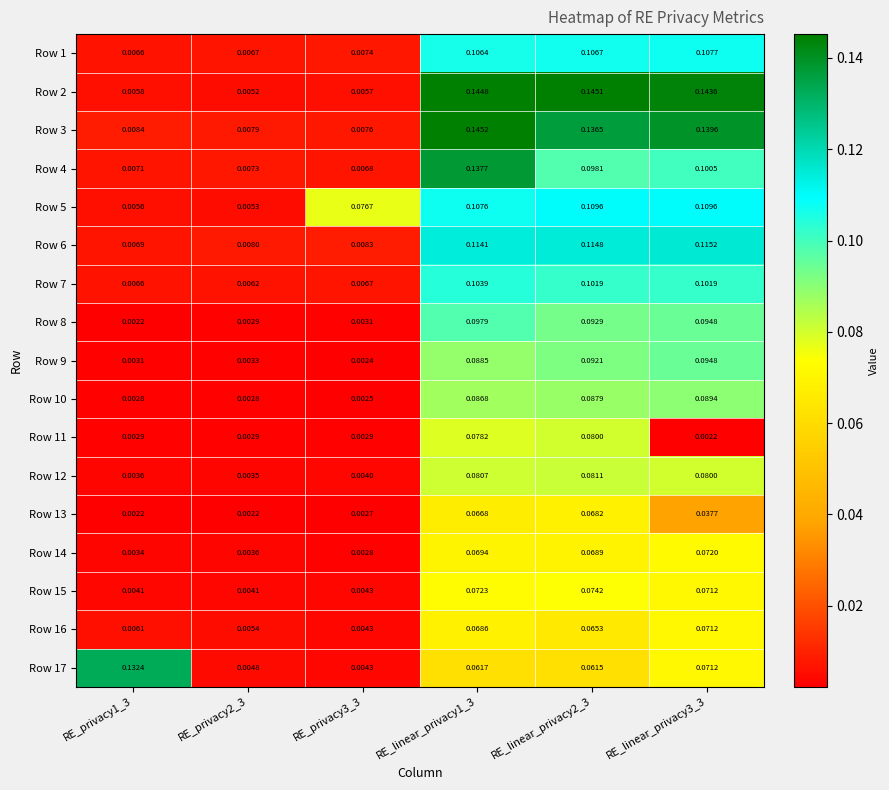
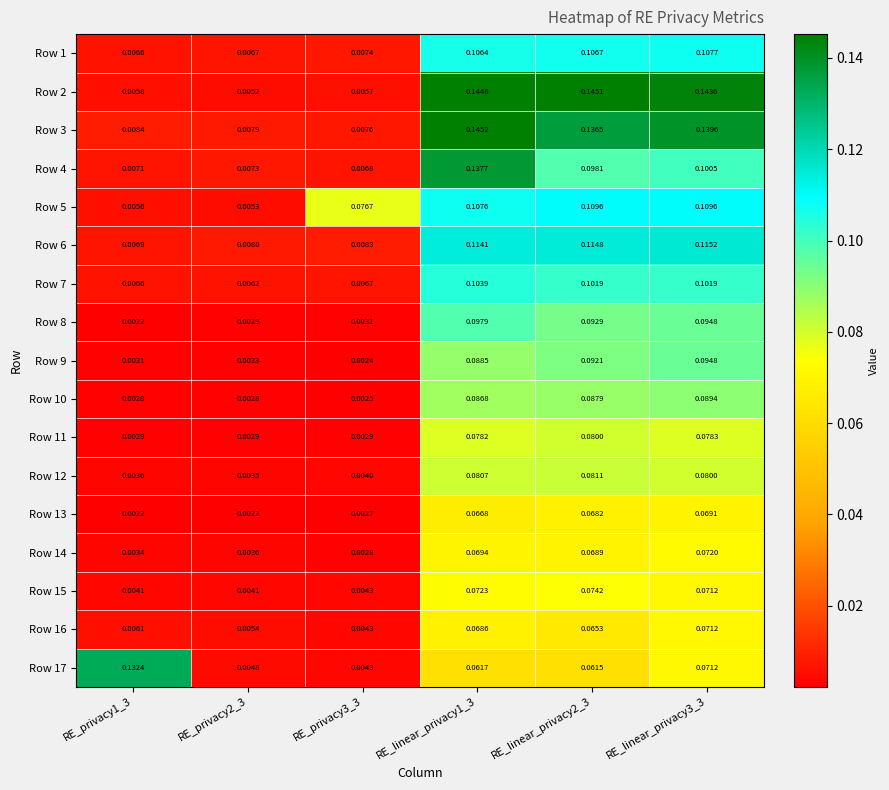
  {
    "Row 1": {
      "RE_privacy1_3": 0.0066,
      "RE_privacy2_3": 0.0067,
      "RE_privacy3_3": 0.0074,
      "RE_linear_privacy1_3": 0.1064,
      "RE_linear_privacy2_3": 0.1067,
      "RE_linear_privacy3_3": 0.1077
    },
    "Row 2": {
      "RE_privacy1_3": 0.0058,
      "RE_privacy2_3": 0.0052,
      "RE_privacy3_3": 0.0057,
      "RE_linear_privacy1_3": 0.1448,
      "RE_linear_privacy2_3": 0.1451,
      "RE_linear_privacy3_3": 0.1436
    },
    "Row 3": {
      "RE_privacy1_3": 0.0084,
      "RE_privacy2_3": 0.0079,
      "RE_privacy3_3": 0.0076,
      "RE_linear_privacy1_3": 0.1452,
      "RE_linear_privacy2_3": 0.1365,
      "RE_linear_privacy3_3": 0.1396
    },
    "Row 4": {
      "RE_privacy1_3": 0.0071,
      "RE_privacy2_3": 0.0073,
      "RE_privacy3_3": 0.0068,
      "RE_linear_privacy1_3": 0.1377,
      "RE_linear_privacy2_3": 0.0981,
      "RE_linear_privacy3_3": 0.1005
    },
    "Row 5": {
      "RE_privacy1_3": 0.0056,
      "RE_privacy2_3": 0.0053,
      "RE_privacy3_3": 0.0767,
      "RE_linear_privacy1_3": 0.1076,
      "RE_linear_privacy2_3": 0.1096,
      "RE_linear_privacy3_3": 0.1096
    },
    "Row 6": {
      "RE_privacy1_3": 0.0069,
      "RE_privacy2_3": 0.0080,
      "RE_privacy3_3": 0.0083,
      "RE_linear_privacy1_3": 0.1141,
      "RE_linear_privacy2_3": 0.1148,
      "RE_linear_privacy3_3": 0.1152
    },
    "Row 7": {
      "RE_privacy1_3": 0.0066,
      "RE_privacy2_3": 0.0062,
      "RE_privacy3_3": 0.0067,
      "RE_linear_privacy1_3": 0.1039,
      "RE_linear_privacy2_3": 0.1019,
      "RE_linear_privacy3_3": 0.1019
    },
    "Row 8": {
      "RE_privacy1_3": 0.0022,
      "RE_privacy2_3": 0.0029,
      "RE_privacy3_3": 0.0031,
      "RE_linear_privacy1_3": 0.0979,
      "RE_linear_privacy2_3": 0.0929,
      "RE_linear_privacy3_3": 0.0948
    },
    "Row 9": {
      "RE_privacy1_3": 0.0031,
      "RE_privacy2_3": 0.0033,
      "RE_privacy3_3": 0.0024,
      "RE_linear_privacy1_3": 0.0885,
      "RE_linear_privacy2_3": 0.0921,
      "RE_linear_privacy3_3": 0.0948
    },
    "Row 10": {
      "RE_privacy1_3": 0.0028,
      "RE_privacy2_3": 0.0028,
      "RE_privacy3_3": 0.0025,
      "RE_linear_privacy1_3": 0.0868,
      "RE_linear_privacy2_3": 0.0879,
      "RE_linear_privacy3_3": 0.0894
    },
    "Row 11": {
      "RE_privacy1_3": 0.0029,
      "RE_privacy2_3": 0.0029,
      "RE_privacy3_3": 0.0029,
      "RE_linear_privacy1_3": 0.0782,
      "RE_linear_privacy2_3": 0.0800,
-     "RE_linear_privacy3_3": 0.0022
+     "RE_linear_privacy3_3": 0.0783
    },
    "Row 12": {
      "RE_privacy1_3": 0.0036,
      "RE_privacy2_3": 0.0035,
      "RE_privacy3_3": 0.0040,
      "RE_linear_privacy1_3": 0.0807,
      "RE_linear_privacy2_3": 0.0811,
      "RE_linear_privacy3_3": 0.0800
    },
    "Row 13": {
      "RE_privacy1_3": 0.0022,
      "RE_privacy2_3": 0.0022,
      "RE_privacy3_3": 0.0027,
      "RE_linear_privacy1_3": 0.0668,
      "RE_linear_privacy2_3": 0.0682,
-     "RE_linear_privacy3_3": 0.0377
+     "RE_linear_privacy3_3": 0.0691
    },
    "Row 14": {
      "RE_privacy1_3": 0.0034,
      "RE_privacy2_3": 0.0036,
      "RE_privacy3_3": 0.0028,
      "RE_linear_privacy1_3": 0.0694,
      "RE_linear_privacy2_3": 0.0689,
      "RE_linear_privacy3_3": 0.0720
    },
    "Row 15": {
      "RE_privacy1_3": 0.0041,
      "RE_privacy2_3": 0.0041,
      "RE_privacy3_3": 0.0043,
      "RE_linear_privacy1_3": 0.0723,
      "RE_linear_privacy2_3": 0.0742,
      "RE_linear_privacy3_3": 0.0712
    },
    "Row 16": {
      "RE_privacy1_3": 0.0061,
      "RE_privacy2_3": 0.0054,
      "RE_privacy3_3": 0.0043,
      "RE_linear_privacy1_3": 0.0686,
      "RE_linear_privacy2_3": 0.0653,
      "RE_linear_privacy3_3": 0.0712
    },
    "Row 17": {
      "RE_privacy1_3": 0.1324,
      "RE_privacy2_3": 0.0048,
      "RE_privacy3_3": 0.0043,
      "RE_linear_privacy1_3": 0.0617,
      "RE_linear_privacy2_3": 0.0615,
      "RE_linear_privacy3_3": 0.0712
    }
  }
